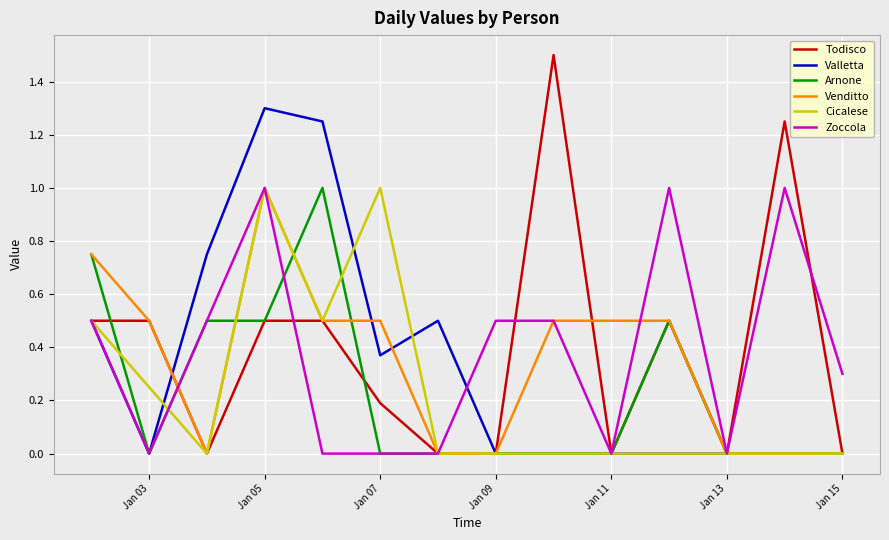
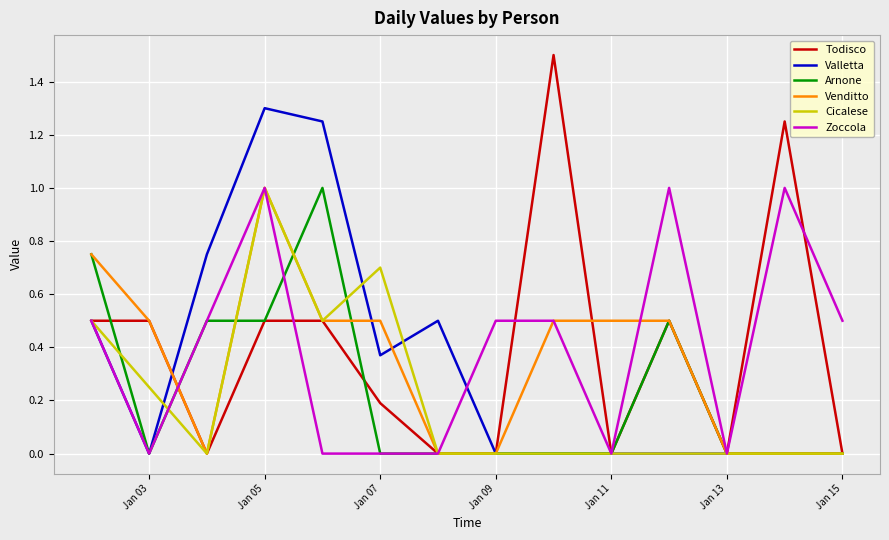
  {
    "Todisco": {
      "Jan 07": 0.19
    },
    "Valletta": {
      "Jan 05": 1.3,
      "Jan 07": 0.37
    },
    "Venditto": {
      "Jan 07": 0.5,
      "Jan 11": 0.5
    },
    "Cicalese": {
      "Jan 03": 0.25,
-     "Jan 07": 1.0
+     "Jan 07": 0.7
    },
    "Zoccola": {
      "Jan 09": 0.5,
-     "Jan 15": 0.3
+     "Jan 15": 0.5
    }
  }
